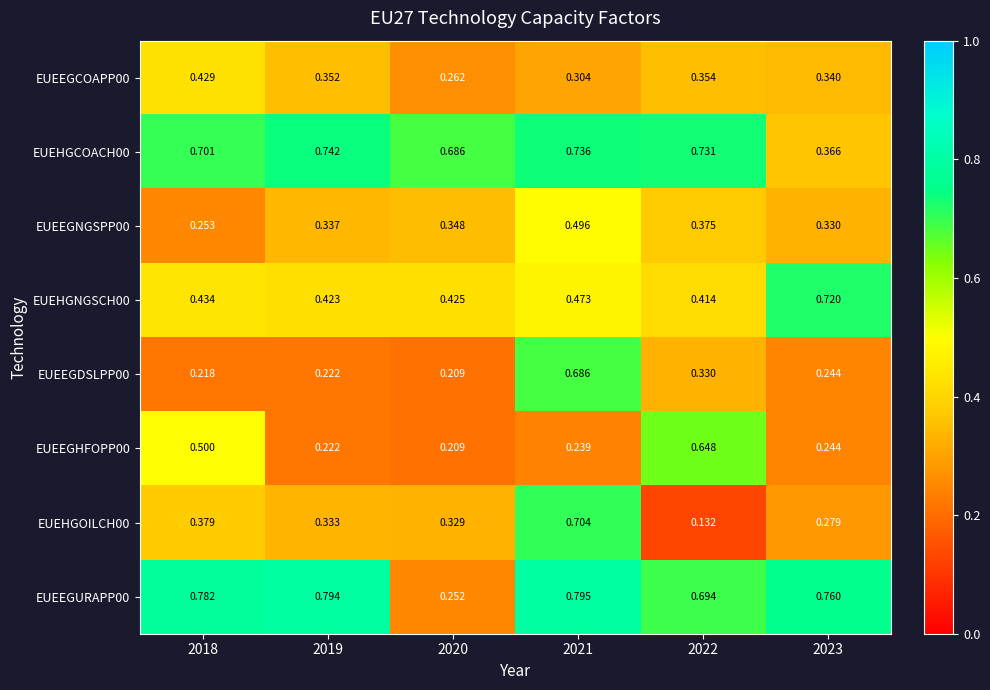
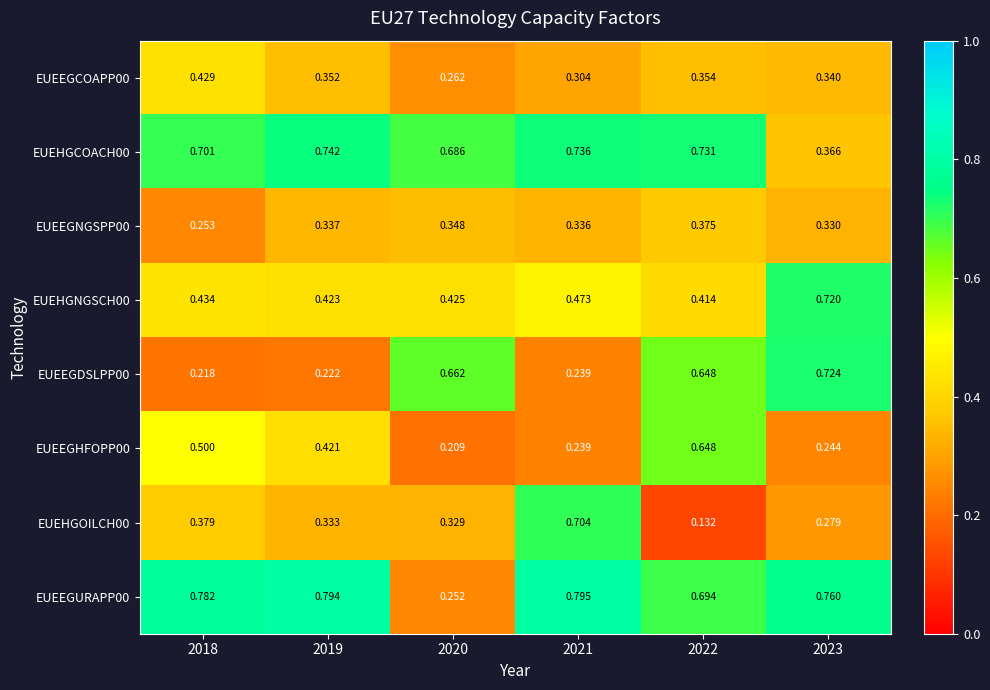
  {
    "EUEEGCOAPP00": {
      "2018": 0.429,
      "2019": 0.352,
      "2020": 0.262,
      "2021": 0.304,
      "2022": 0.354,
      "2023": 0.340
    },
    "EUEHGCOACH00": {
      "2018": 0.701,
      "2019": 0.742,
      "2020": 0.686,
      "2021": 0.736,
      "2022": 0.731,
      "2023": 0.366
    },
    "EUEEGNGSPP00": {
      "2018": 0.253,
      "2019": 0.337,
      "2020": 0.348,
-     "2021": 0.496,
+     "2021": 0.336,
      "2022": 0.375,
      "2023": 0.330
    },
    "EUEHGNGSCH00": {
      "2018": 0.434,
      "2019": 0.423,
      "2020": 0.425,
      "2021": 0.473,
      "2022": 0.414,
      "2023": 0.720
    },
    "EUEEGDSLPP00": {
      "2018": 0.218,
      "2019": 0.222,
-     "2020": 0.209,
-     "2021": 0.686,
-     "2022": 0.330,
-     "2023": 0.244
+     "2020": 0.662,
+     "2021": 0.239,
+     "2022": 0.648,
+     "2023": 0.724
    },
    "EUEEGHFOPP00": {
      "2018": 0.500,
-     "2019": 0.222,
+     "2019": 0.421,
      "2020": 0.209,
      "2021": 0.239,
      "2022": 0.648,
      "2023": 0.244
    },
    "EUEHGOILCH00": {
      "2018": 0.379,
      "2019": 0.333,
      "2020": 0.329,
      "2021": 0.704,
      "2022": 0.132,
      "2023": 0.279
    },
    "EUEEGURAPP00": {
      "2018": 0.782,
      "2019": 0.794,
      "2020": 0.252,
      "2021": 0.795,
      "2022": 0.694,
      "2023": 0.760
    }
  }
